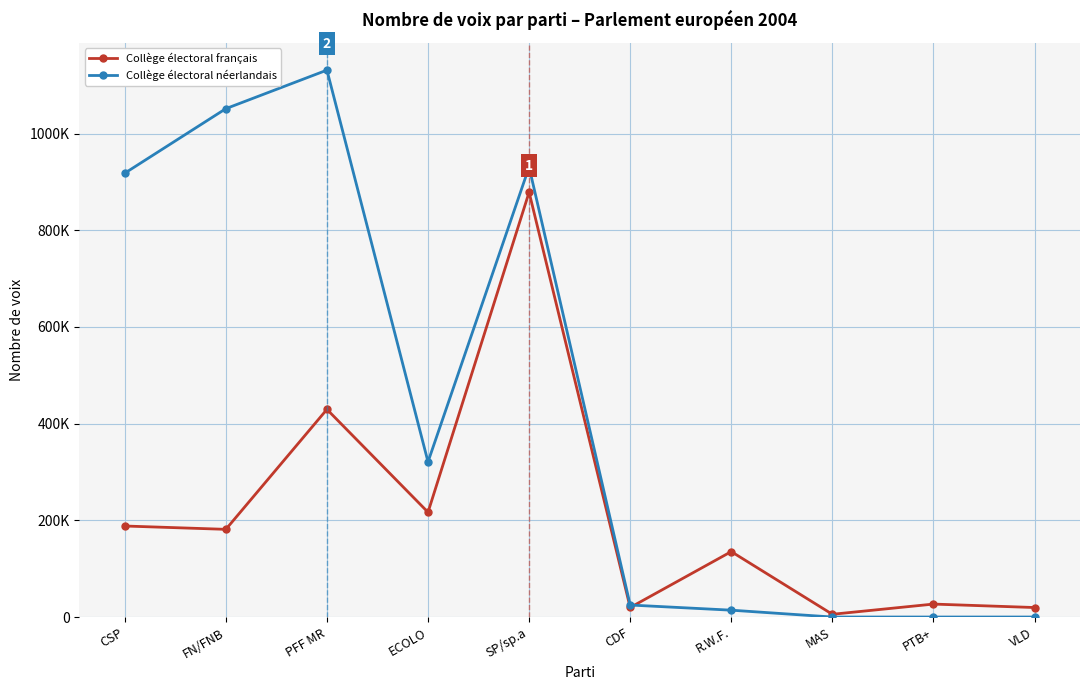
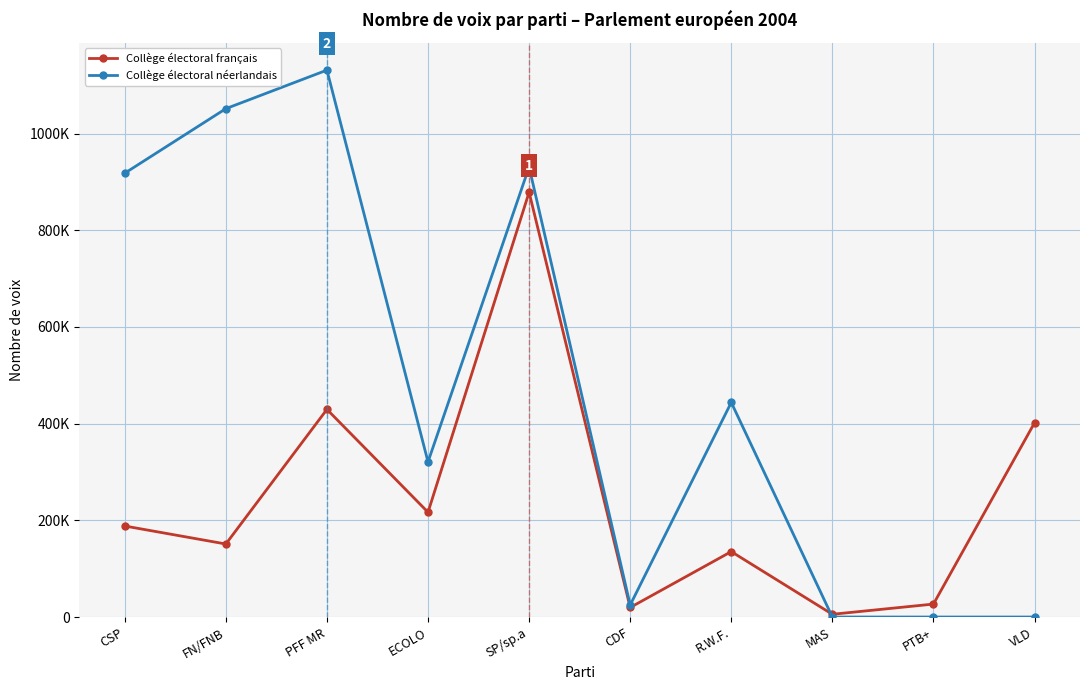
  {
    "Collège électoral français": {
      "CSP": 190000,
-     "FN/FNB": 180000,
+     "FN/FNB": 150000,
      "PFF MR": 430000,
      "ECOLO": 220000,
      "SP/sp.a": 880000,
      "R.W.F.": 140000,
      "MAS": 10000,
      "PTB+": 30000,
-     "VLD": 20000
+     "VLD": 400000
    },
    "Collège électoral néerlandais": {
      "CSP": 920000,
      "FN/FNB": 1050000,
      "ECOLO": 320000,
-     "R.W.F.": 10000,
+     "R.W.F.": 440000,
      "MAS": 0,
      "PTB+": 0,
      "VLD": 0
    }
  }
